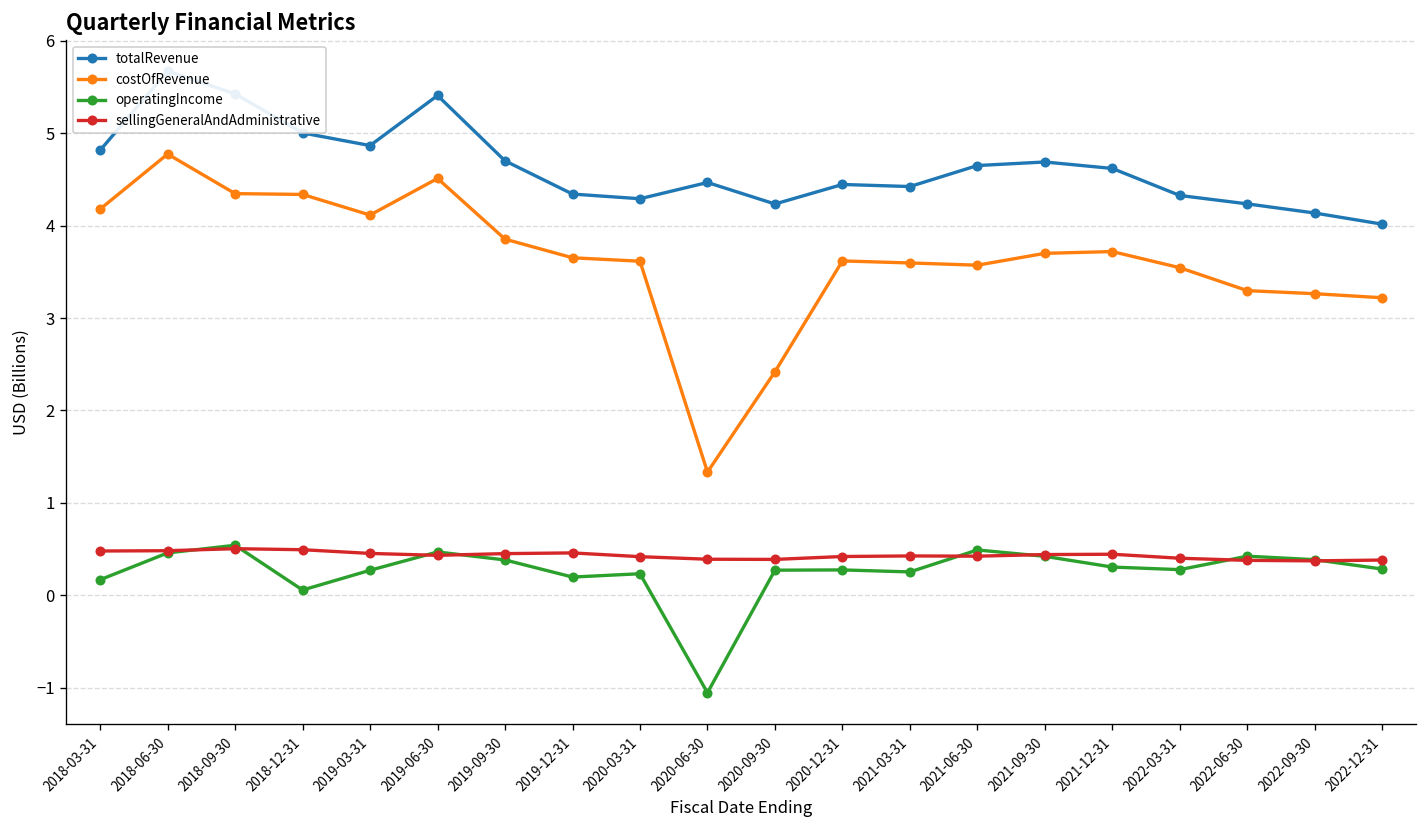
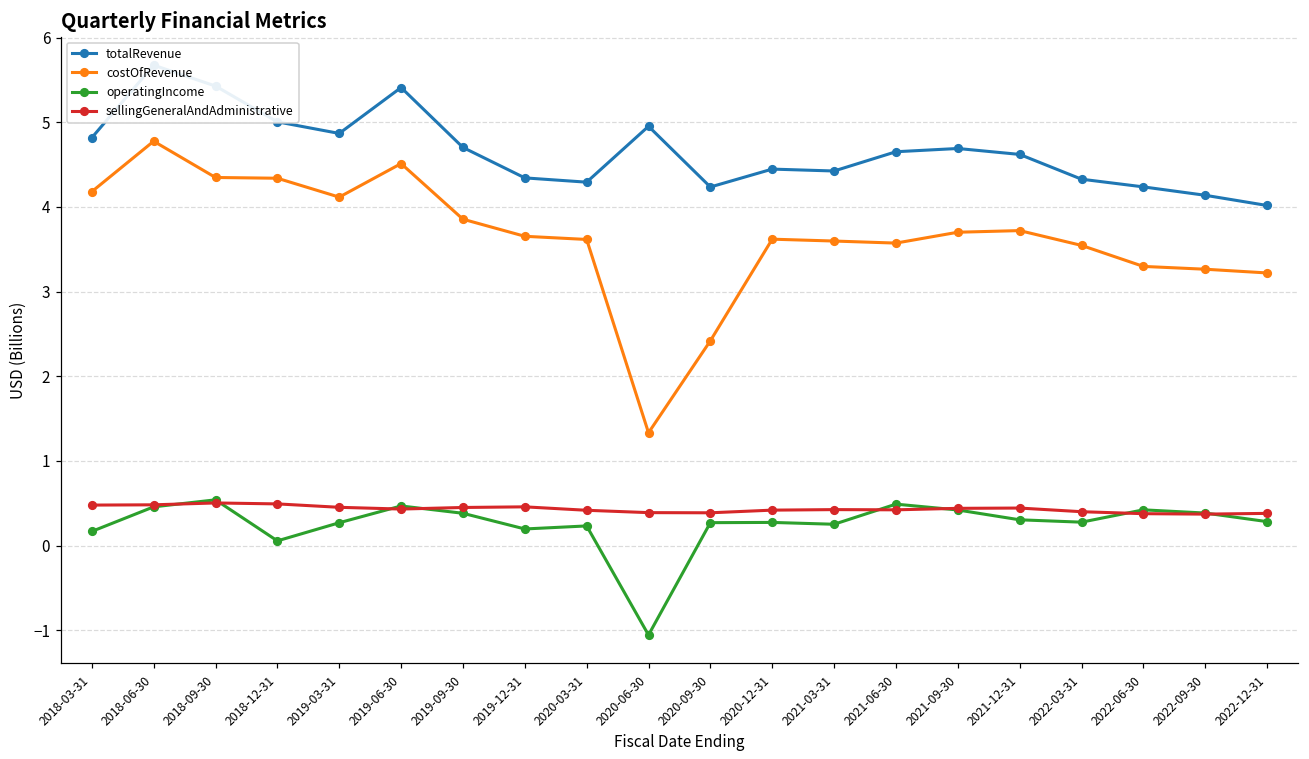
  {
    "totalRevenue": {
      "2018-03-31": 4.8,
      "2018-12-31": 5.0,
      "2019-03-31": 4.9,
      "2019-06-30": 5.4,
      "2019-09-30": 4.7,
      "2019-12-31": 4.3,
      "2020-03-31": 4.3,
-     "2020-06-30": 4.5,
+     "2020-06-30": 5.0,
      "2020-09-30": 4.2,
      "2020-12-31": 4.4,
      "2021-03-31": 4.4,
      "2021-06-30": 4.7,
      "2021-09-30": 4.7,
      "2021-12-31": 4.6,
      "2022-03-31": 4.3,
      "2022-06-30": 4.2,
      "2022-09-30": 4.1,
      "2022-12-31": 4.0
    },
    "costOfRevenue": {
      "2018-03-31": 4.2,
      "2018-06-30": 4.8,
      "2018-09-30": 4.3,
      "2018-12-31": 4.3,
      "2019-03-31": 4.1,
      "2019-06-30": 4.5,
      "2019-09-30": 3.9,
      "2019-12-31": 3.7,
      "2020-03-31": 3.6,
      "2020-06-30": 1.3,
      "2020-09-30": 2.4,
      "2020-12-31": 3.6,
      "2021-03-31": 3.6,
      "2021-06-30": 3.6,
      "2021-09-30": 3.7,
      "2021-12-31": 3.7,
      "2022-03-31": 3.5,
      "2022-06-30": 3.3,
      "2022-09-30": 3.3,
      "2022-12-31": 3.2
    },
    "operatingIncome": {
      "2018-03-31": 0.2,
      "2018-09-30": 0.5,
      "2018-12-31": 0.1,
      "2019-03-31": 0.3,
      "2019-06-30": 0.5,
      "2019-09-30": 0.4,
      "2019-12-31": 0.2,
      "2020-03-31": 0.2,
      "2020-06-30": -1.1,
      "2020-09-30": 0.3,
      "2020-12-31": 0.3,
      "2021-03-31": 0.3,
      "2021-06-30": 0.5,
      "2021-12-31": 0.3,
      "2022-03-31": 0.3,
      "2022-06-30": 0.4,
      "2022-12-31": 0.3
    },
    "sellingGeneralAndAdministrative": {
      "2018-03-31": 0.5,
      "2018-09-30": 0.5,
      "2018-12-31": 0.5,
      "2019-03-31": 0.5,
      "2019-06-30": 0.4,
      "2019-09-30": 0.5,
      "2019-12-31": 0.5,
      "2020-03-31": 0.4,
      "2020-06-30": 0.4,
      "2020-09-30": 0.4,
      "2020-12-31": 0.4,
      "2021-03-31": 0.4,
      "2021-06-30": 0.4,
      "2021-12-31": 0.4,
      "2022-03-31": 0.4,
      "2022-06-30": 0.4,
      "2022-12-31": 0.4
    }
  }
